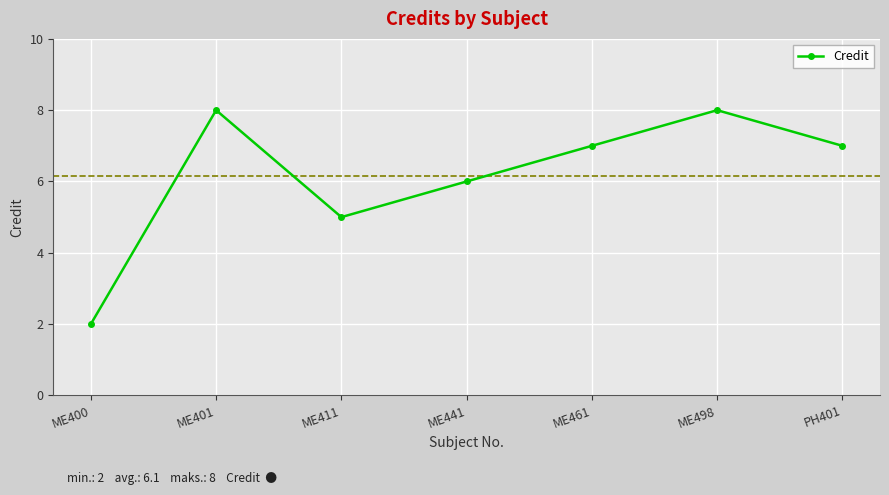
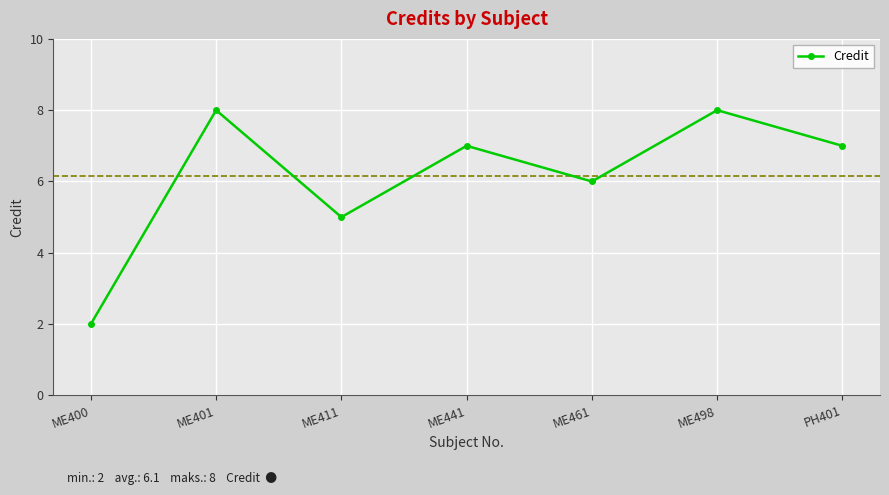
  {
    "ME400": 2,
    "ME401": 8,
    "ME411": 5,
-   "ME441": 6,
-   "ME461": 7,
+   "ME441": 7,
+   "ME461": 6,
    "ME498": 8,
    "PH401": 7
  }
